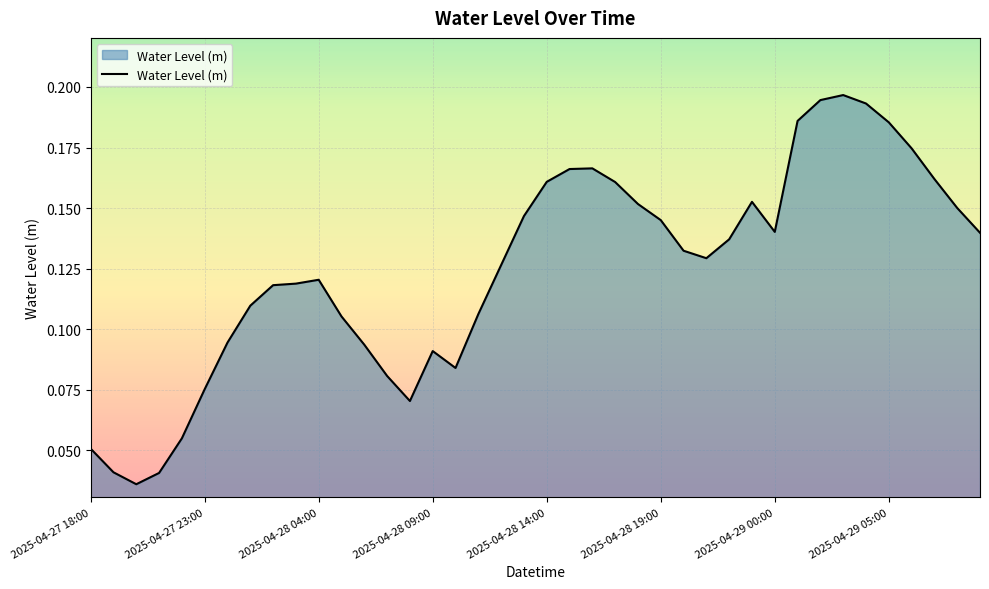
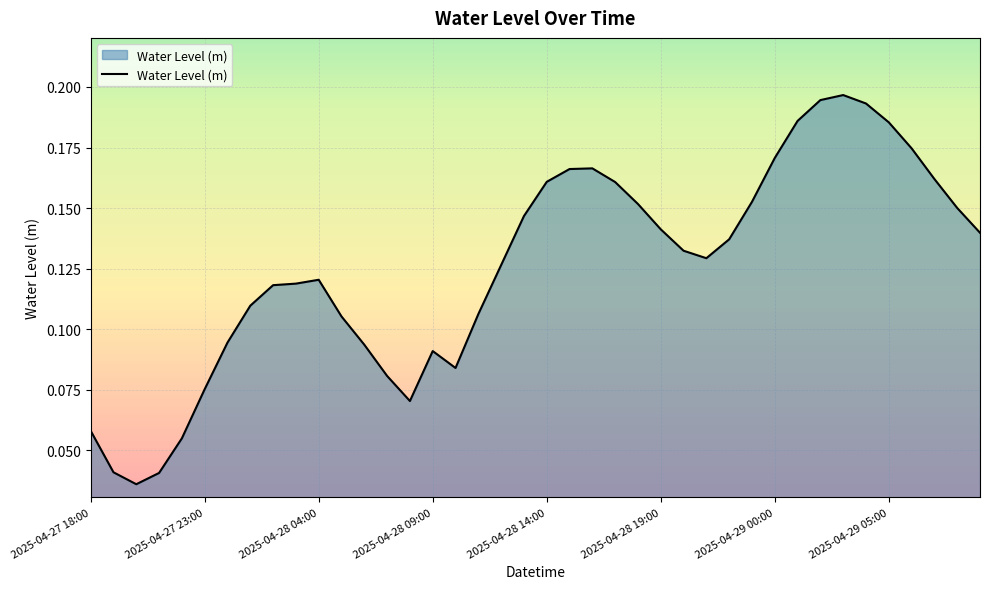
  {
-   "2025-04-27 18:00": 0.051,
+   "2025-04-27 18:00": 0.058,
    "2025-04-27 23:00": 0.075,
    "2025-04-28 04:00": 0.120,
    "2025-04-28 09:00": 0.091,
    "2025-04-28 14:00": 0.161,
-   "2025-04-28 19:00": 0.145,
-   "2025-04-29 00:00": 0.140,
+   "2025-04-28 19:00": 0.141,
+   "2025-04-29 00:00": 0.171,
    "2025-04-29 05:00": 0.185
  }
